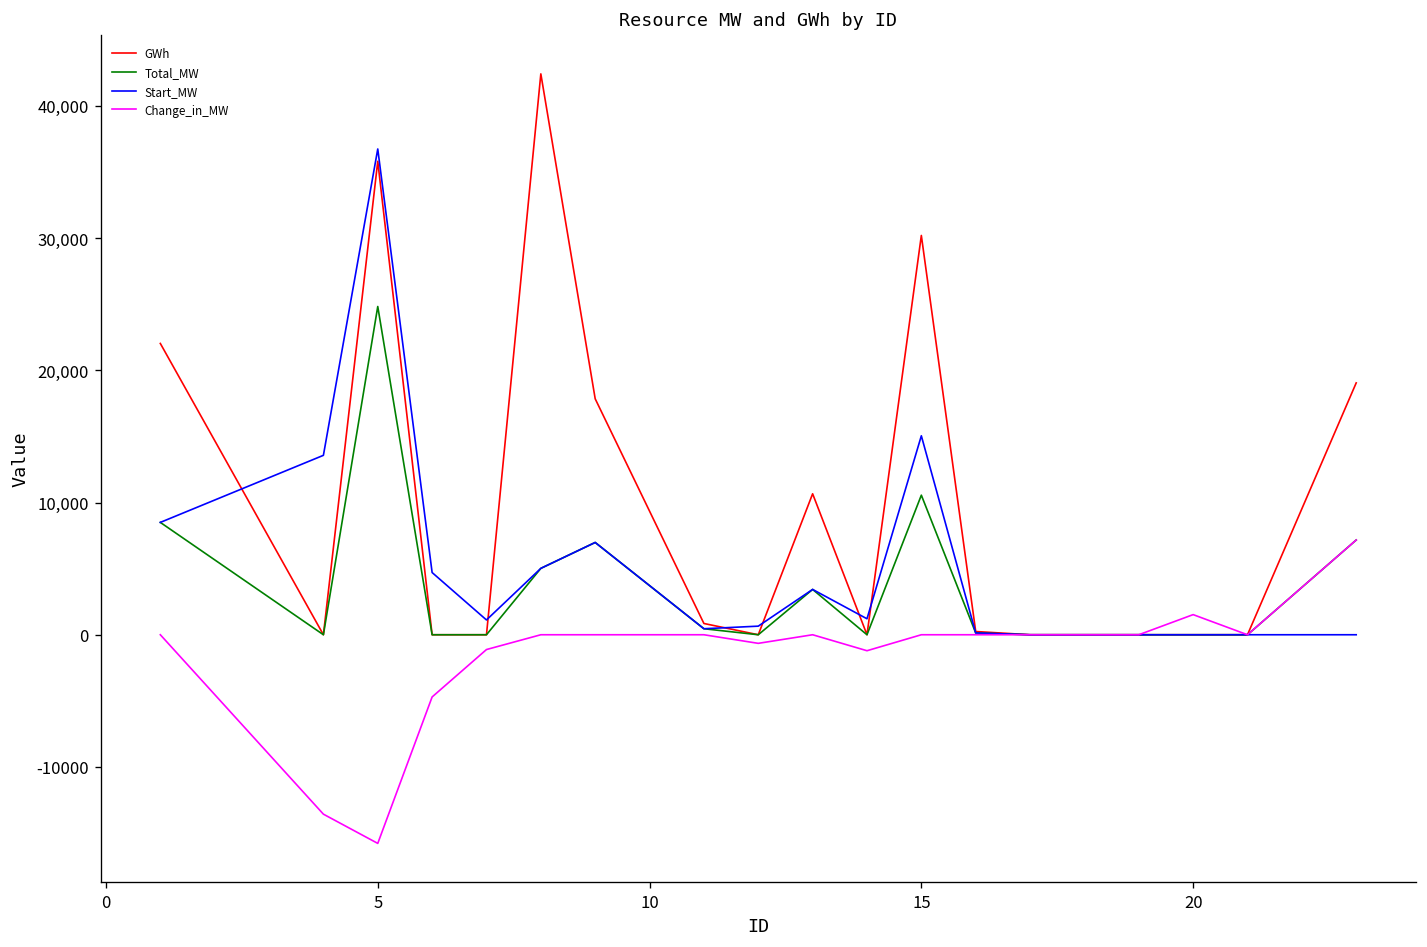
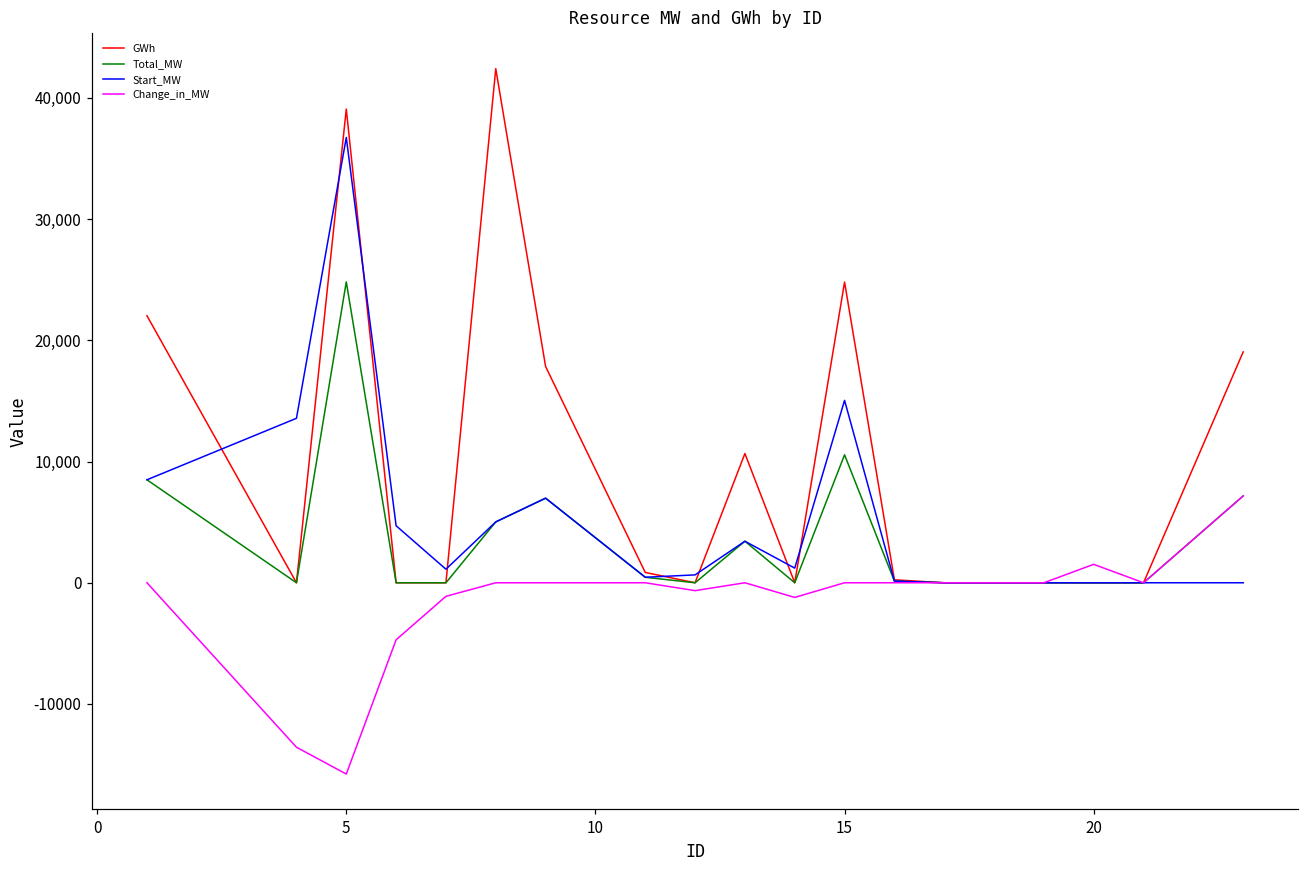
  {
    "GWh": {
-     "5": "35,800",
-     "15": "30,200"
+     "5": "39,100",
+     "15": "24,800"
    },
    "Total_MW": {
      "5": "24,800",
      "15": "10,600"
    },
    "Start_MW": {
      "5": "36,700",
      "15": "15,000"
    },
    "Change_in_MW": {
      "5": "-15,800",
      "15": "0",
      "20": "1,500"
    }
  }
